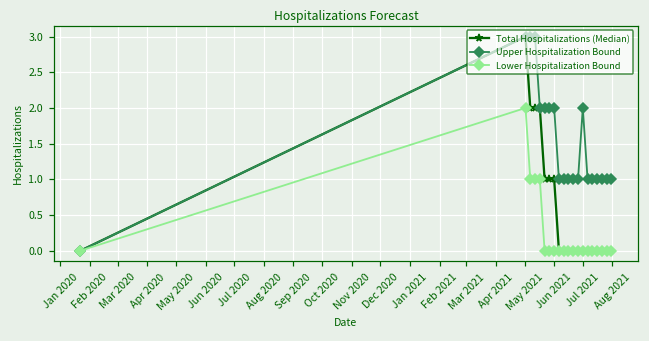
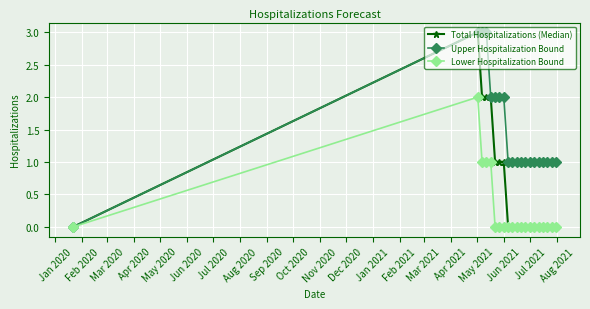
  {
    "Total Hospitalizations (Median)": {
      "Jun 2021": 1
    },
    "Upper Hospitalization Bound": {
      "Jun 2021": 2,
-     "Jul 2021": 2
+     "Jul 2021": 1
    },
    "Lower Hospitalization Bound": {
      "Jun 2021": 0
    }
  }
